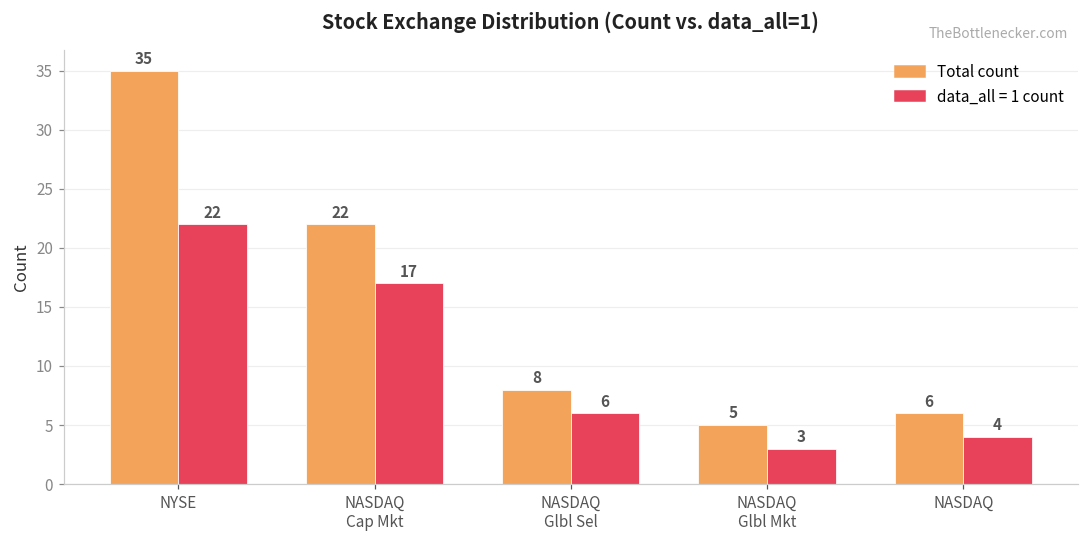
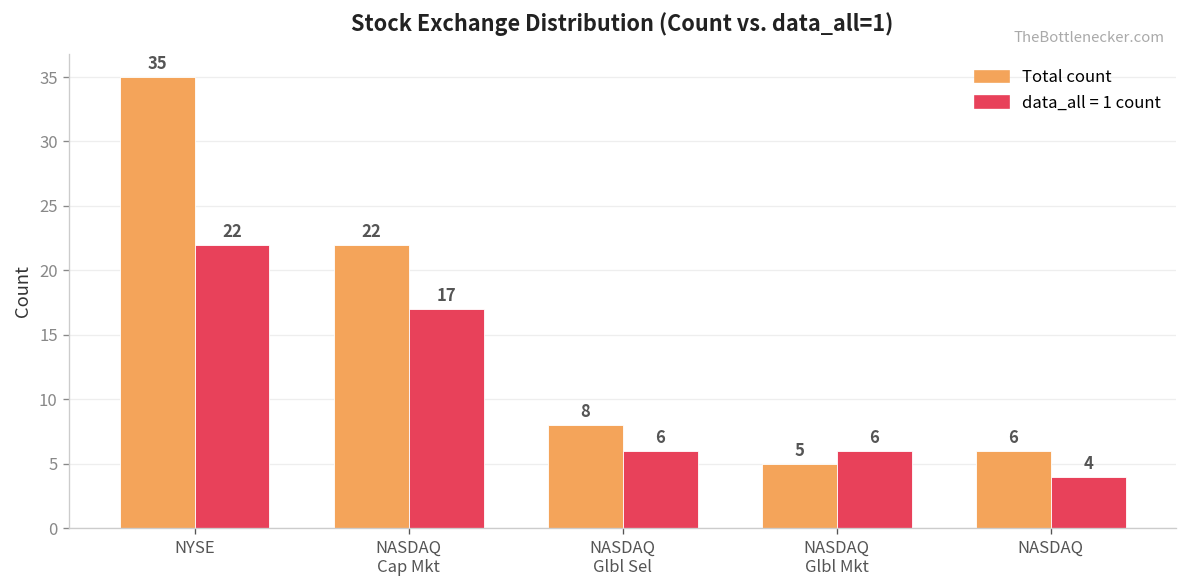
  {
    "Total count": {
      "NYSE": 35,
      "NASDAQ Cap Mkt": 22,
      "NASDAQ Glbl Sel": 8,
      "NASDAQ Glbl Mkt": 5,
      "NASDAQ": 6
    },
    "data_all = 1 count": {
      "NYSE": 22,
      "NASDAQ Cap Mkt": 17,
      "NASDAQ Glbl Sel": 6,
-     "NASDAQ Glbl Mkt": 3,
+     "NASDAQ Glbl Mkt": 6,
      "NASDAQ": 4
    }
  }
